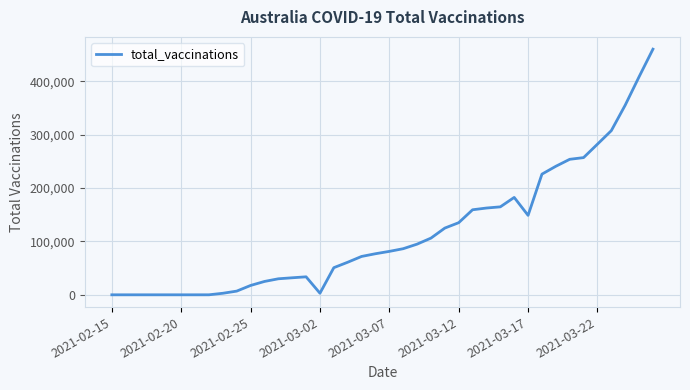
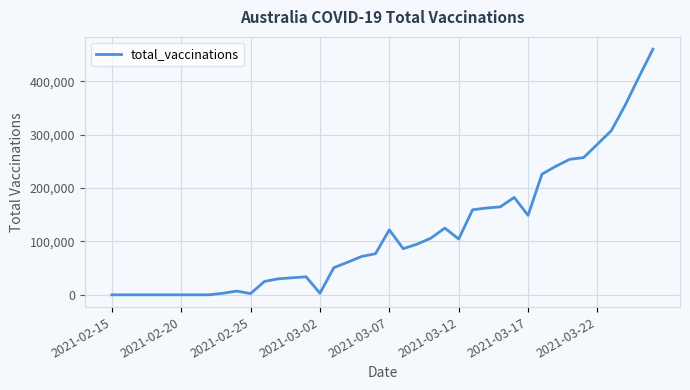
  {
    "2021-02-15": "0",
    "2021-02-20": "0",
-   "2021-02-25": "20,000",
+   "2021-02-25": "0",
    "2021-03-02": "0",
-   "2021-03-07": "80,000",
-   "2021-03-12": "140,000",
+   "2021-03-07": "120,000",
+   "2021-03-12": "100,000",
    "2021-03-17": "150,000",
    "2021-03-22": "280,000"
  }
